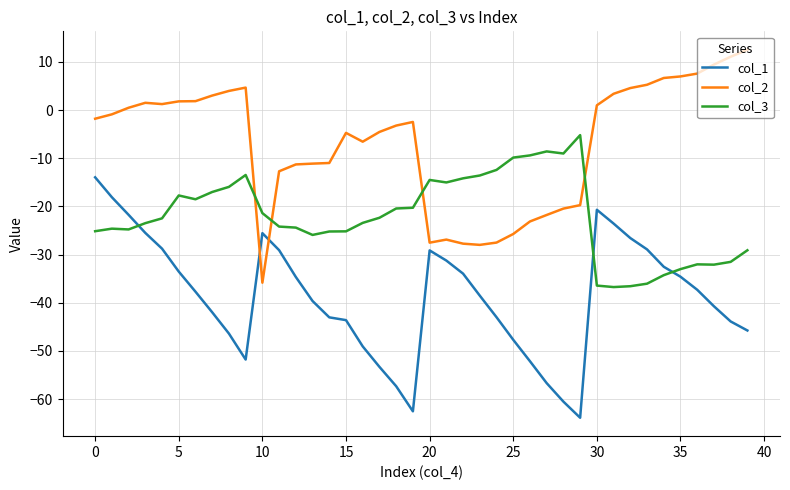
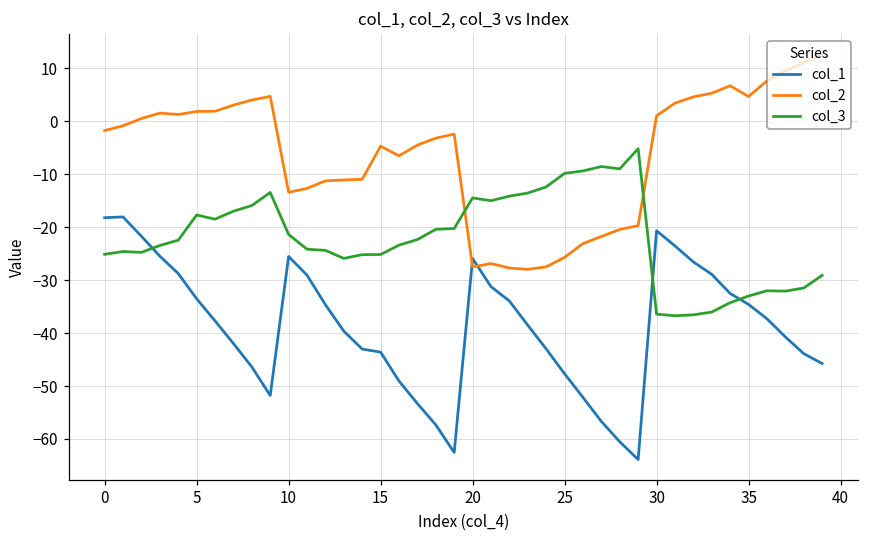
  {
    "col_1": {
-     "0": -14,
+     "0": -18,
      "5": -34,
      "10": -26,
      "15": -44,
-     "20": -29,
+     "20": -26,
      "25": -48,
      "30": -21,
      "35": -35
    },
    "col_2": {
      "0": -2,
      "5": 2,
-     "10": -36,
+     "10": -13,
      "15": -5,
      "20": -28,
      "25": -26,
      "30": 1,
-     "35": 7
+     "35": 5
    },
    "col_3": {
      "0": -25,
      "5": -18,
      "10": -21,
      "15": -25,
      "20": -15,
      "25": -10,
      "30": -36,
      "35": -33
    }
  }
